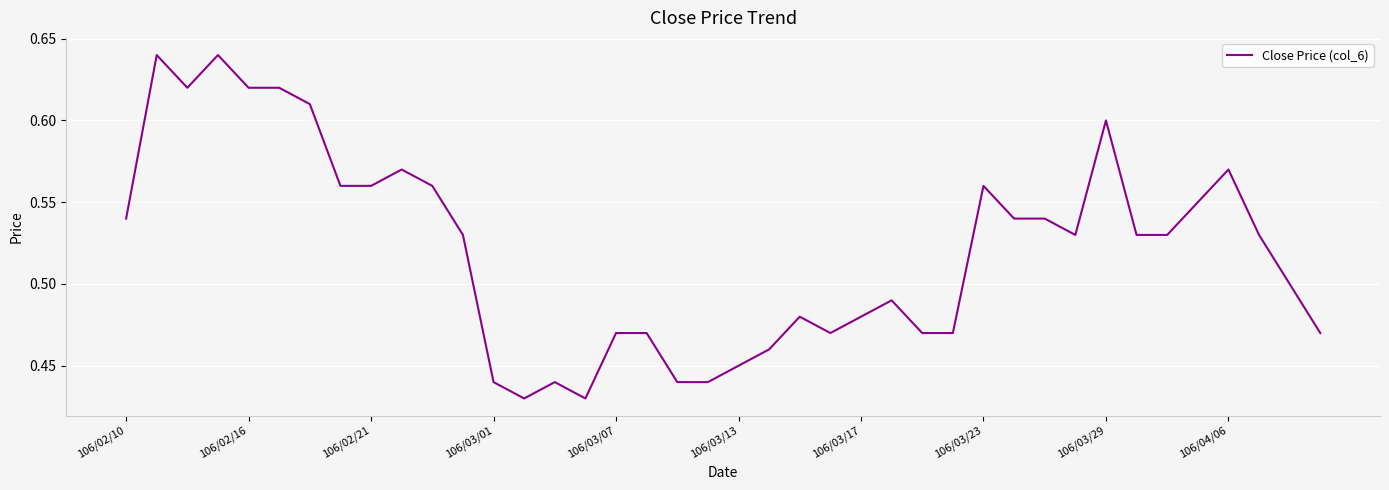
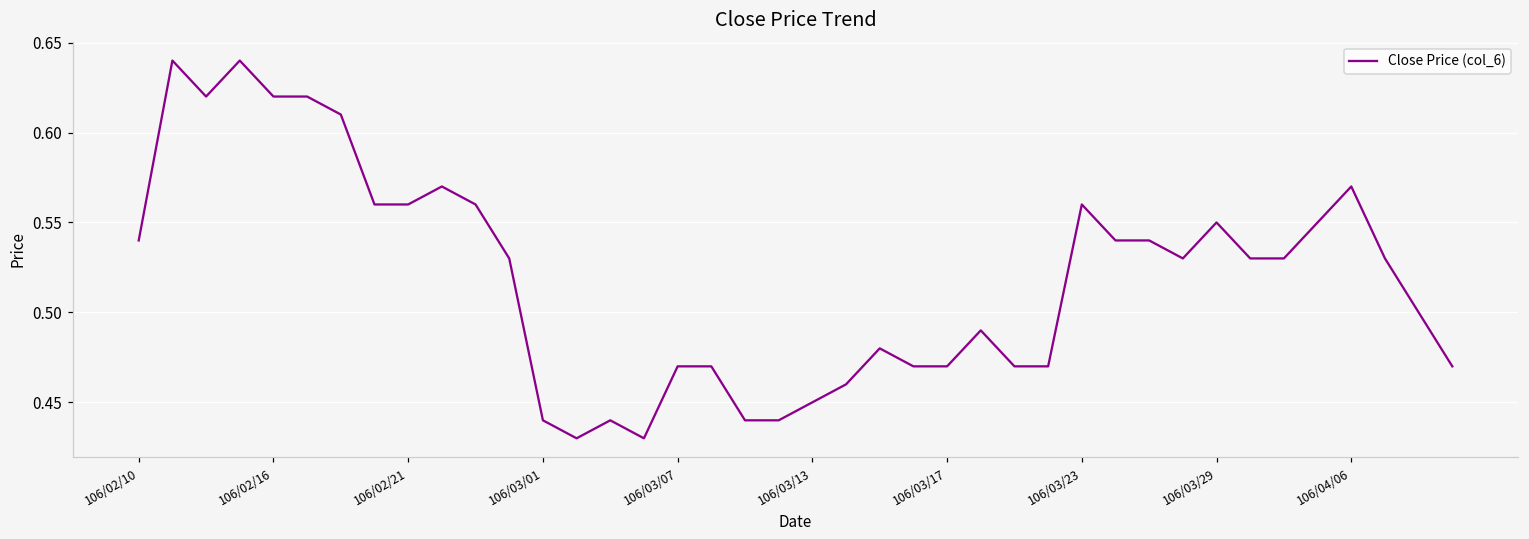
  {
    "106/02/10": 0.54,
    "106/02/16": 0.62,
    "106/02/21": 0.56,
    "106/03/01": 0.44,
    "106/03/07": 0.47,
    "106/03/13": 0.45,
-   "106/03/17": 0.48,
+   "106/03/17": 0.47,
    "106/03/23": 0.56,
-   "106/03/29": 0.60,
+   "106/03/29": 0.55,
    "106/04/06": 0.57
  }
